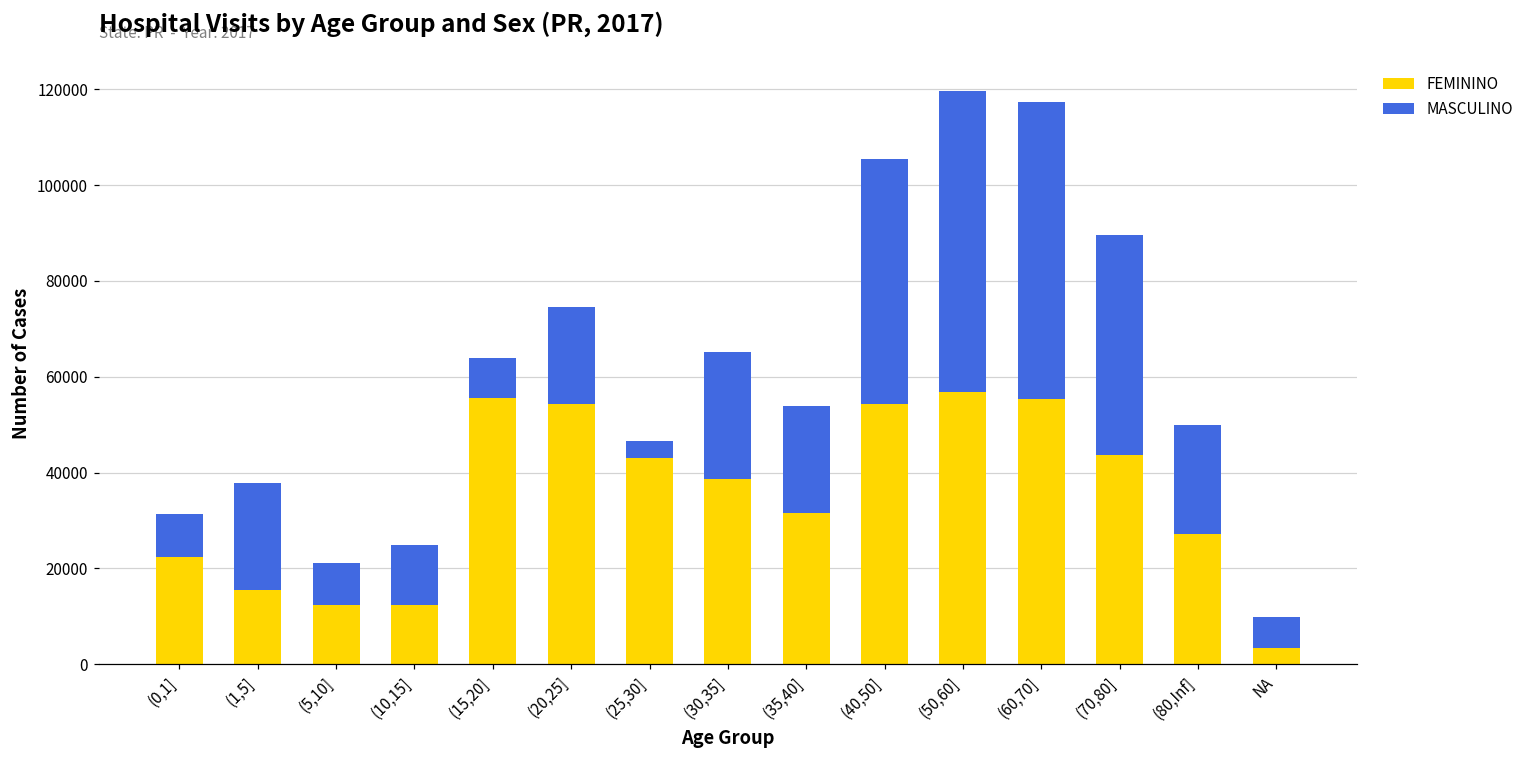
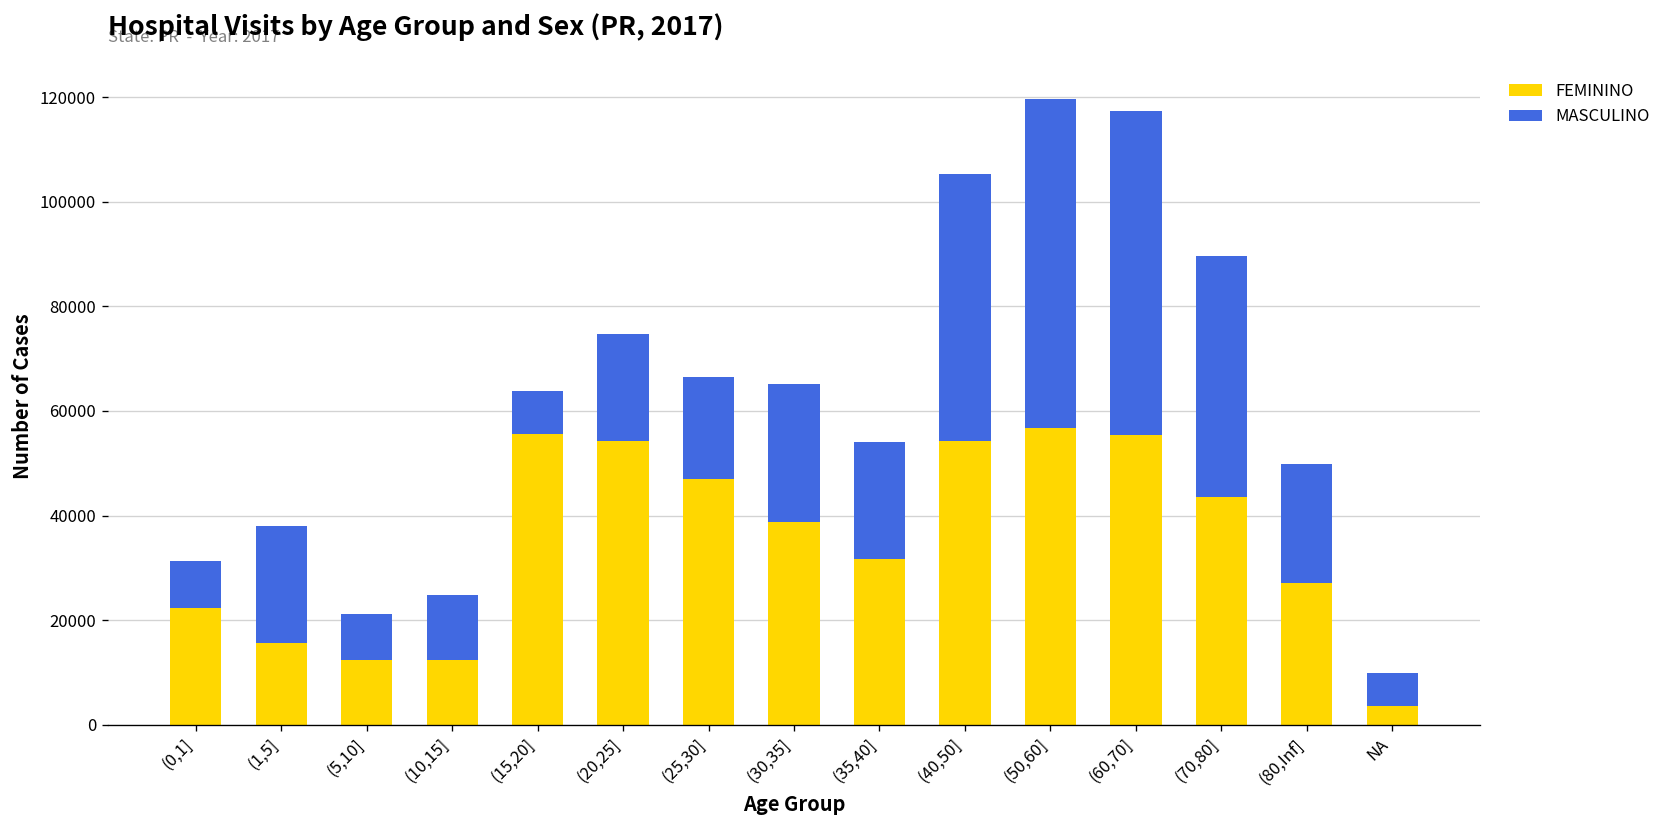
  {
    "FEMININO": {
      "(0,1]": 22000,
      "(1,5]": 16000,
      "(5,10]": 12000,
      "(10,15]": 12000,
      "(15,20]": 56000,
      "(20,25]": 54000,
-     "(25,30]": 43000,
+     "(25,30]": 47000,
      "(30,35]": 39000,
      "(35,40]": 32000,
      "(40,50]": 54000,
      "(50,60]": 57000,
      "(60,70]": 55000,
      "(70,80]": 44000,
      "(80,Inf]": 27000,
      "NA": 3000
    },
    "MASCULINO": {
      "(0,1]": 9000,
      "(1,5]": 22000,
      "(5,10]": 9000,
      "(10,15]": 13000,
      "(15,20]": 8000,
      "(20,25]": 20000,
-     "(25,30]": 3000,
+     "(25,30]": 20000,
      "(30,35]": 26000,
      "(35,40]": 22000,
      "(40,50]": 51000,
      "(50,60]": 63000,
      "(60,70]": 62000,
      "(70,80]": 46000,
      "(80,Inf]": 23000,
      "NA": 6000
    }
  }
